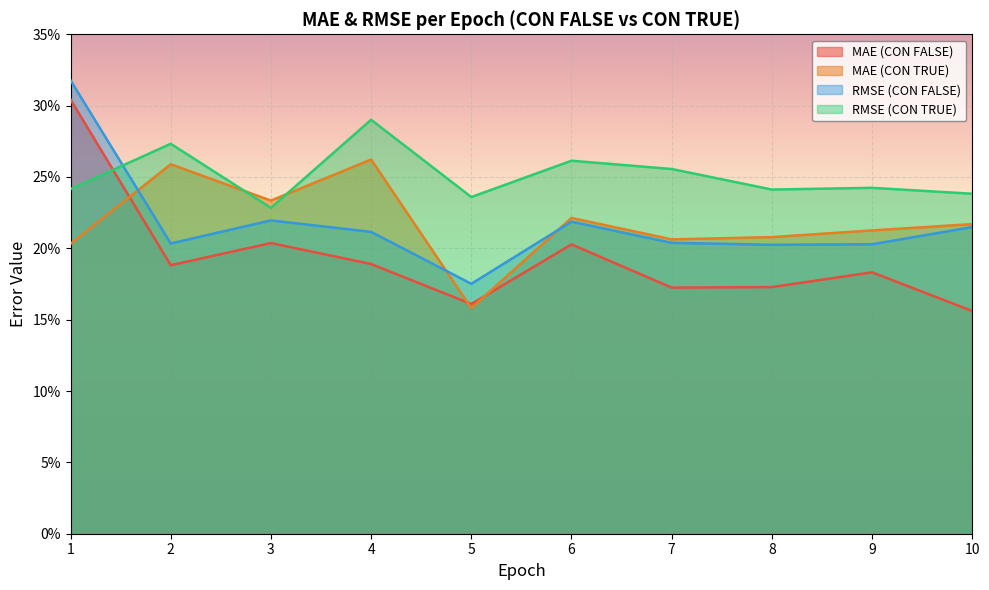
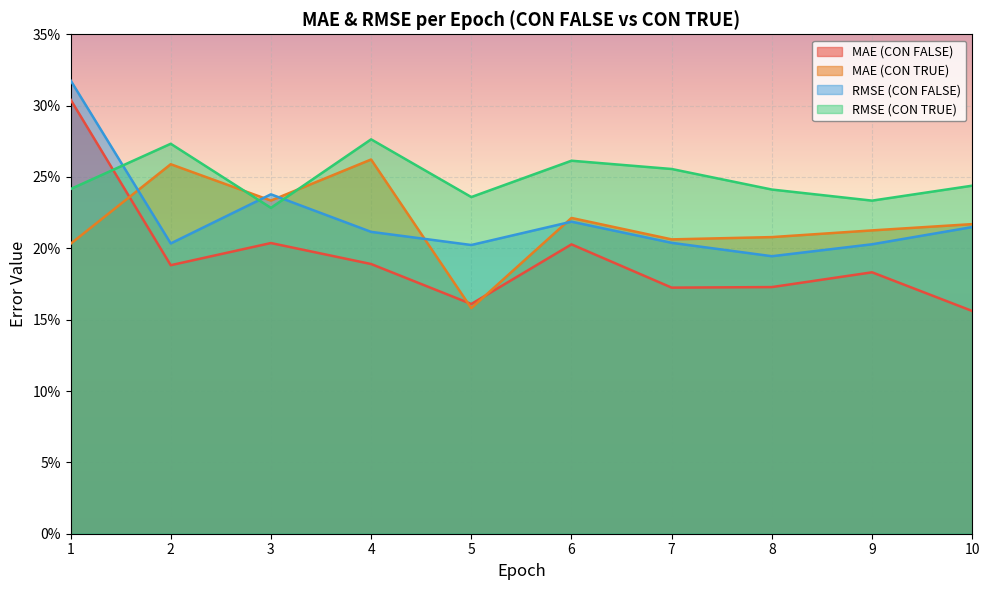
  {
    "RMSE (CON FALSE)": {
      "1": "31.8%",
      "2": "20.3%",
-     "3": "22.0%",
+     "3": "23.8%",
      "4": "21.2%",
-     "5": "17.5%",
+     "5": "20.2%",
      "6": "21.9%",
      "7": "20.4%",
-     "8": "20.3%",
+     "8": "19.4%",
      "9": "20.3%",
      "10": "21.5%"
    },
    "RMSE (CON TRUE)": {
      "1": "24.2%",
      "2": "27.3%",
      "3": "22.8%",
-     "4": "29.0%",
+     "4": "27.6%",
      "5": "23.6%",
      "6": "26.1%",
      "7": "25.6%",
      "8": "24.1%",
-     "9": "24.2%",
-     "10": "23.8%"
+     "9": "23.3%",
+     "10": "24.4%"
    }
  }
